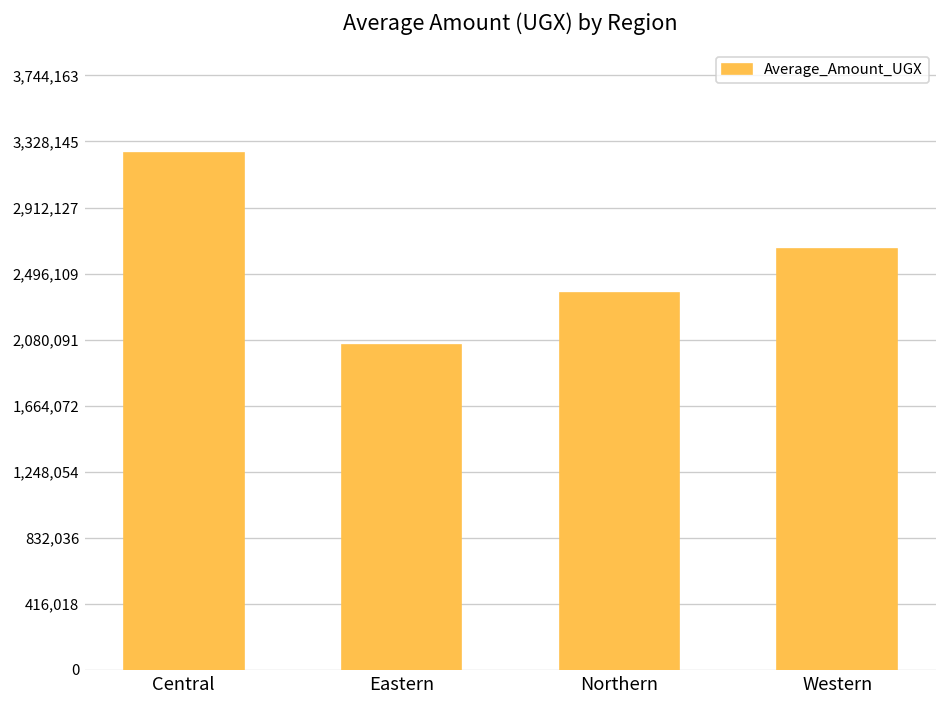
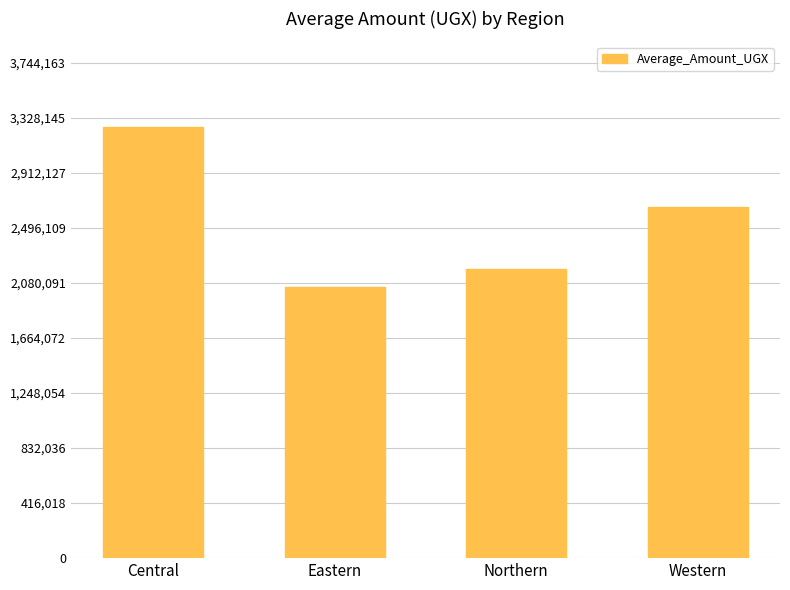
  {
    "Central": "3,260,000",
    "Eastern": "2,050,000",
-   "Northern": "2,370,000",
+   "Northern": "2,190,000",
    "Western": "2,650,000"
  }
